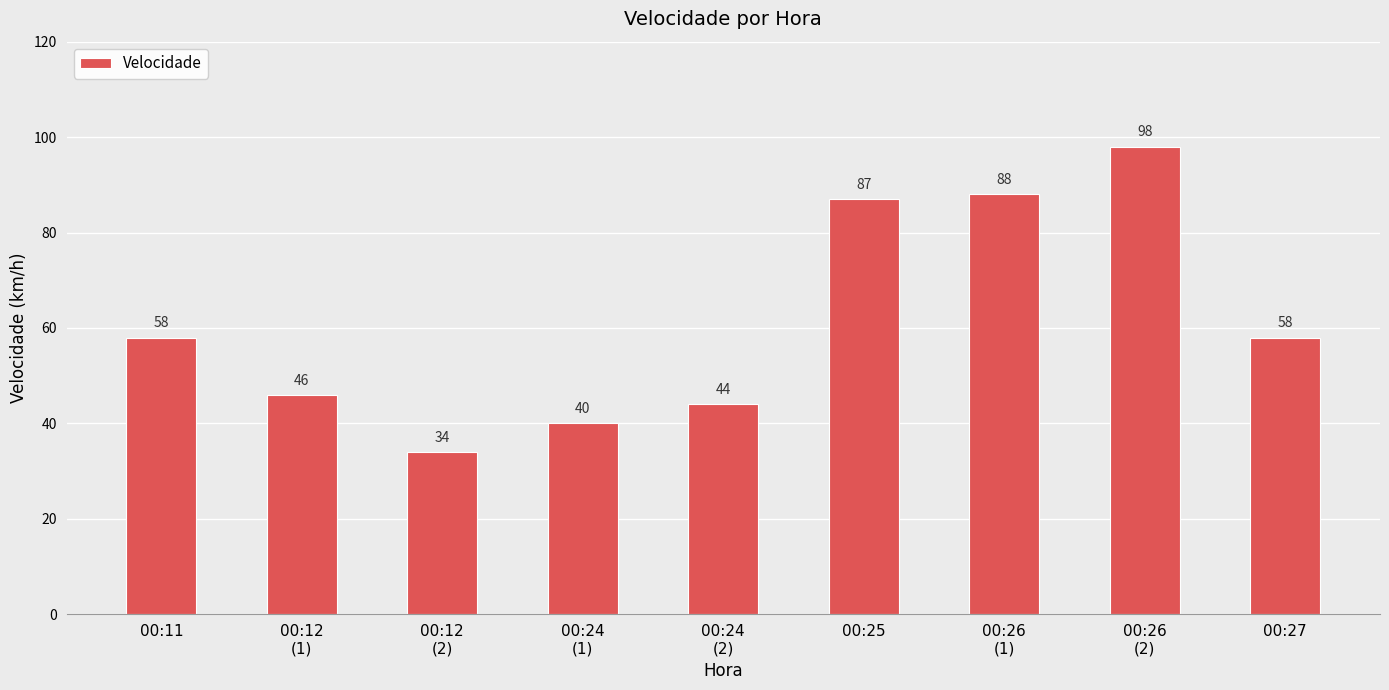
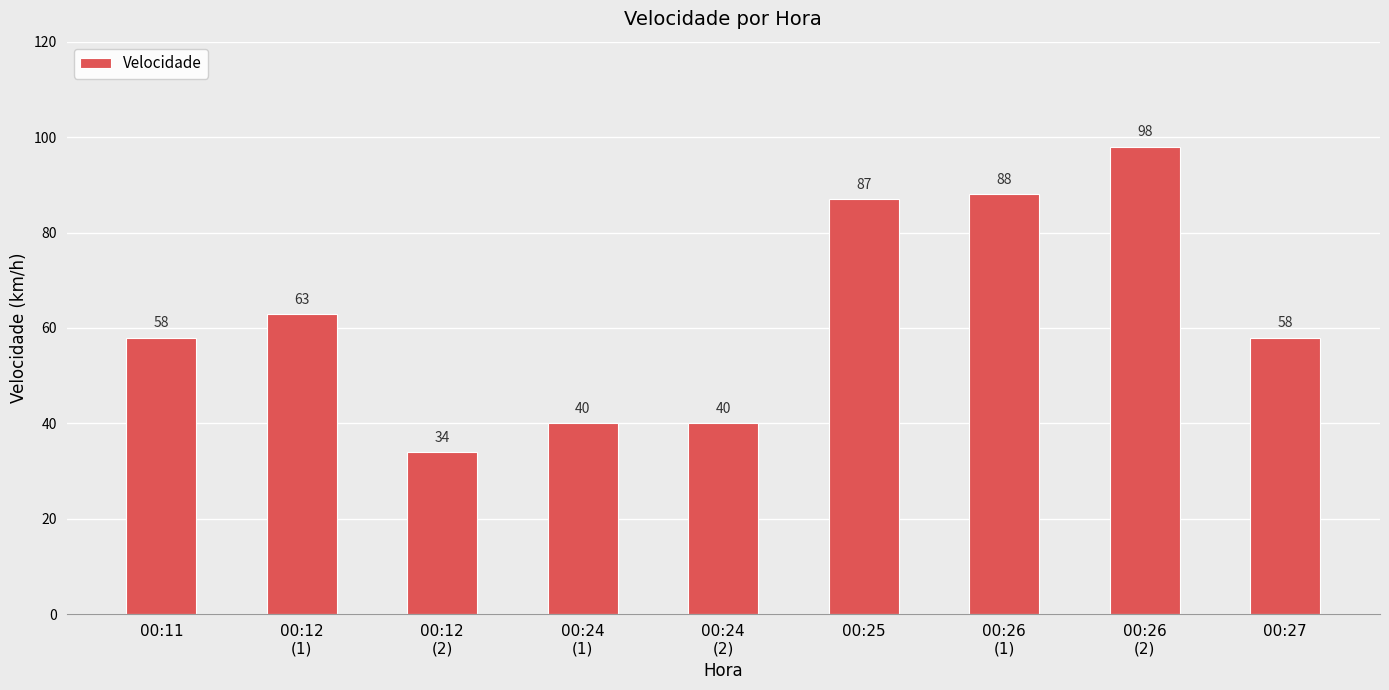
  {
    "00:11": 58,
-   "00:12 (1)": 46,
+   "00:12 (1)": 63,
    "00:12 (2)": 34,
    "00:24 (1)": 40,
-   "00:24 (2)": 44,
+   "00:24 (2)": 40,
    "00:25": 87,
    "00:26 (1)": 88,
    "00:26 (2)": 98,
    "00:27": 58
  }
